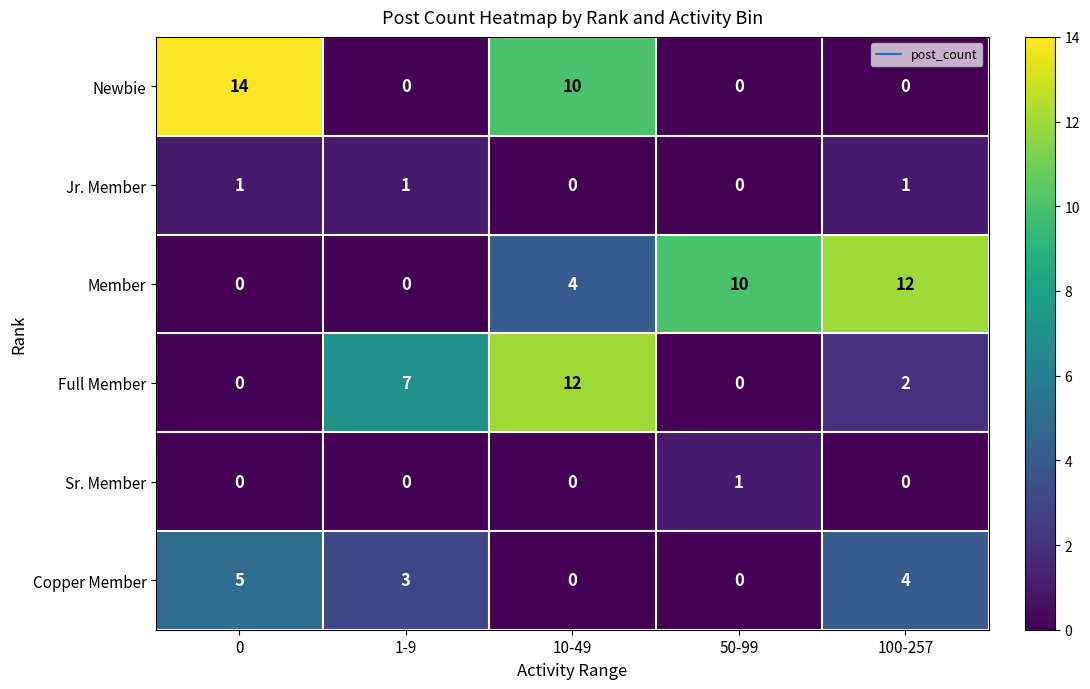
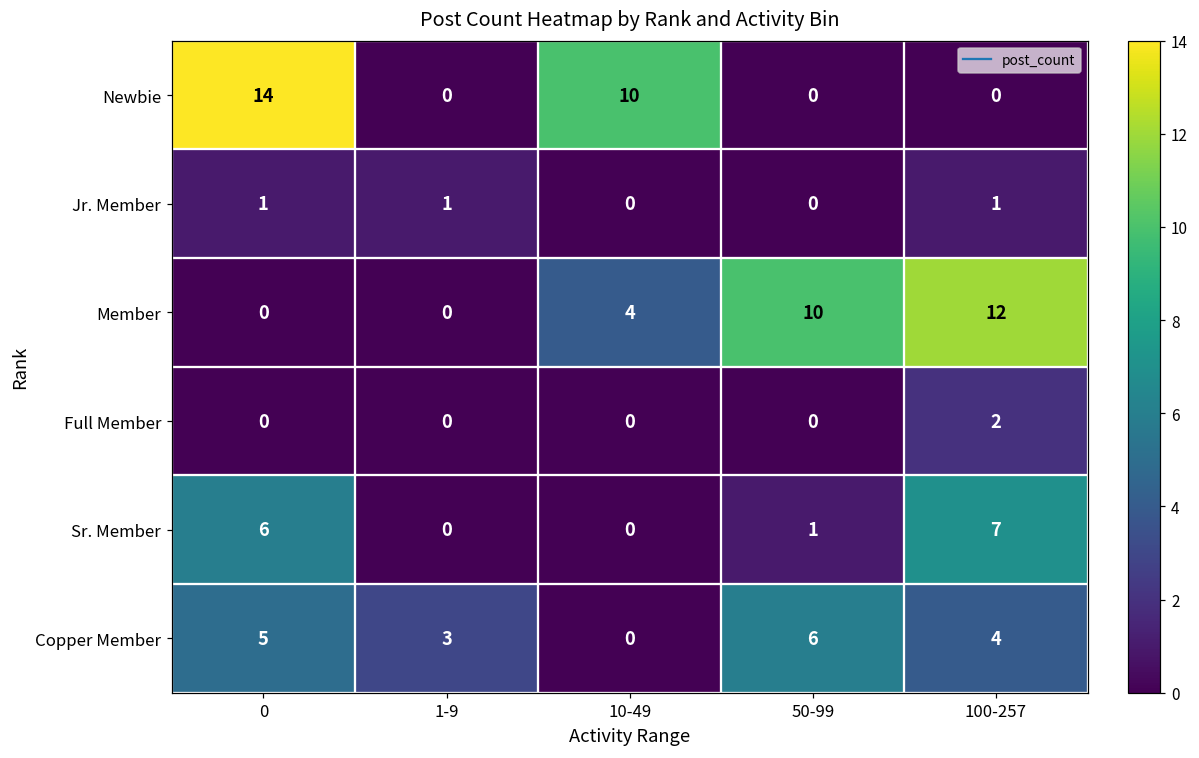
  {
    "Newbie": {
      "0": 14,
      "1-9": 0,
      "10-49": 10,
      "50-99": 0,
      "100-257": 0
    },
    "Jr. Member": {
      "0": 1,
      "1-9": 1,
      "10-49": 0,
      "50-99": 0,
      "100-257": 1
    },
    "Member": {
      "0": 0,
      "1-9": 0,
      "10-49": 4,
      "50-99": 10,
      "100-257": 12
    },
    "Full Member": {
      "0": 0,
-     "1-9": 7,
-     "10-49": 12,
+     "1-9": 0,
+     "10-49": 0,
      "50-99": 0,
      "100-257": 2
    },
    "Sr. Member": {
-     "0": 0,
+     "0": 6,
      "1-9": 0,
      "10-49": 0,
      "50-99": 1,
-     "100-257": 0
+     "100-257": 7
    },
    "Copper Member": {
      "0": 5,
      "1-9": 3,
      "10-49": 0,
-     "50-99": 0,
+     "50-99": 6,
      "100-257": 4
    }
  }
